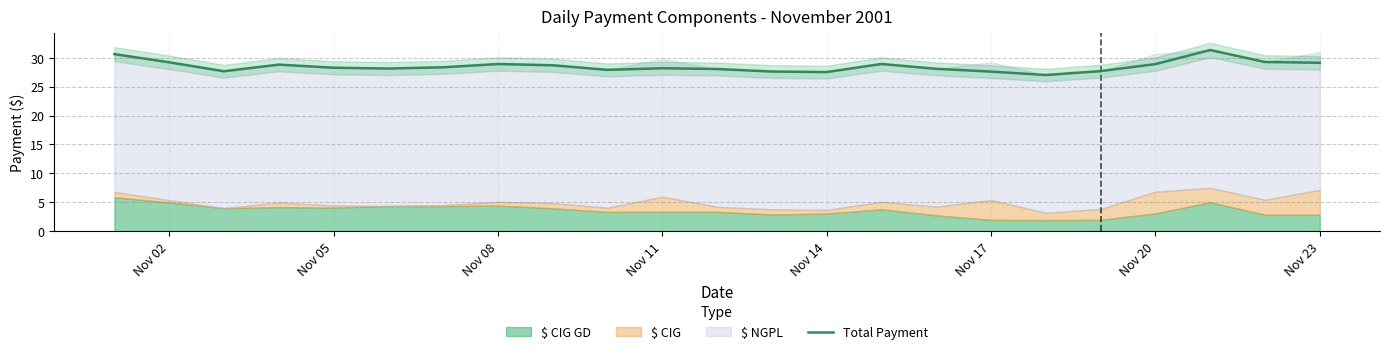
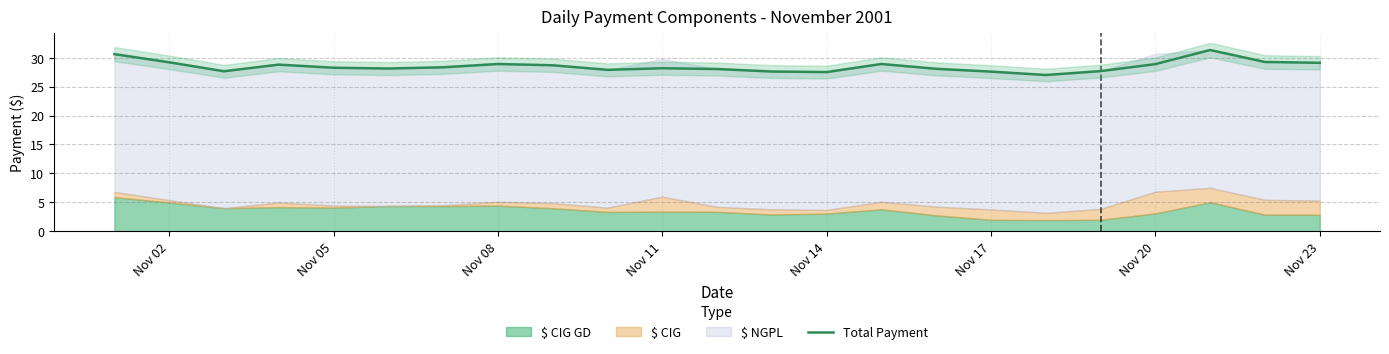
  {
    "$ CIG": {
      "Nov 08": 1,
      "Nov 11": 3,
      "Nov 14": 1,
-     "Nov 17": 3,
+     "Nov 17": 2,
      "Nov 20": 4,
-     "Nov 23": 4
+     "Nov 23": 2
    }
  }
